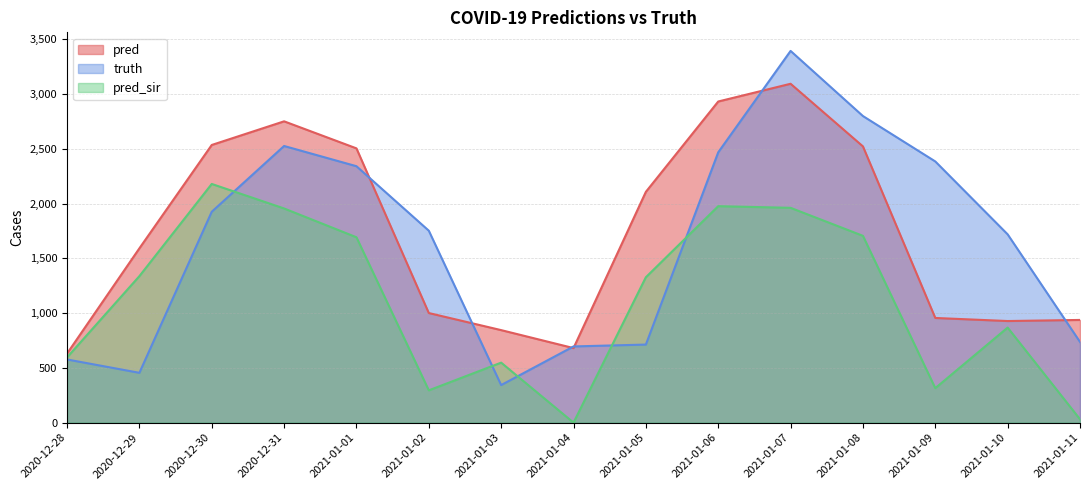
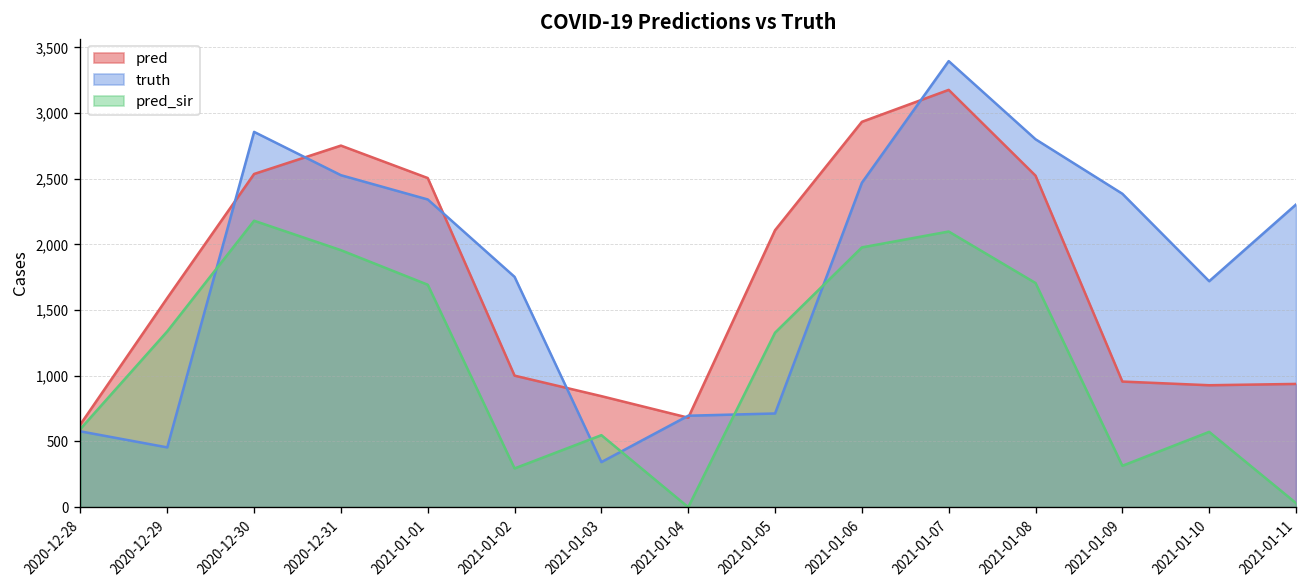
  {
    "pred": {
      "2020-12-28": "630",
      "2020-12-29": "1,590",
      "2020-12-30": "2,540",
      "2020-12-31": "2,750",
      "2021-01-01": "2,510",
      "2021-01-02": "1,000",
      "2021-01-03": "850",
      "2021-01-05": "2,110",
      "2021-01-06": "2,930",
-     "2021-01-07": "3,100",
+     "2021-01-07": "3,180",
      "2021-01-08": "2,520",
      "2021-01-09": "960",
      "2021-01-10": "930",
      "2021-01-11": "940"
    },
    "truth": {
      "2020-12-29": "460",
-     "2020-12-30": "1,930",
+     "2020-12-30": "2,860",
      "2020-12-31": "2,530",
      "2021-01-01": "2,340",
      "2021-01-02": "1,750",
      "2021-01-03": "340",
      "2021-01-05": "710",
      "2021-01-06": "2,470",
      "2021-01-07": "3,400",
      "2021-01-08": "2,800",
      "2021-01-09": "2,390",
      "2021-01-10": "1,720",
-     "2021-01-11": "740"
+     "2021-01-11": "2,300"
    },
    "pred_sir": {
      "2020-12-29": "1,340",
      "2020-12-30": "2,180",
      "2020-12-31": "1,960",
      "2021-01-01": "1,690",
      "2021-01-02": "300",
      "2021-01-03": "550",
      "2021-01-04": "0",
      "2021-01-05": "1,330",
      "2021-01-06": "1,980",
-     "2021-01-07": "1,960",
+     "2021-01-07": "2,100",
      "2021-01-08": "1,710",
      "2021-01-09": "320",
-     "2021-01-10": "870",
+     "2021-01-10": "570",
      "2021-01-11": "30"
    }
  }
